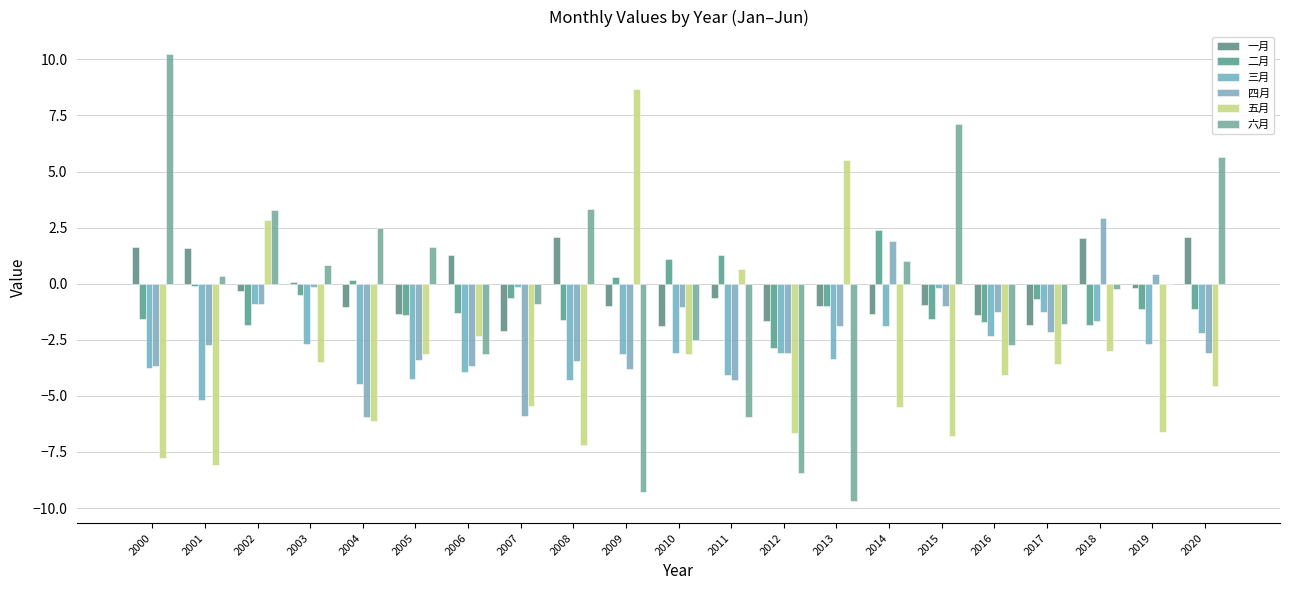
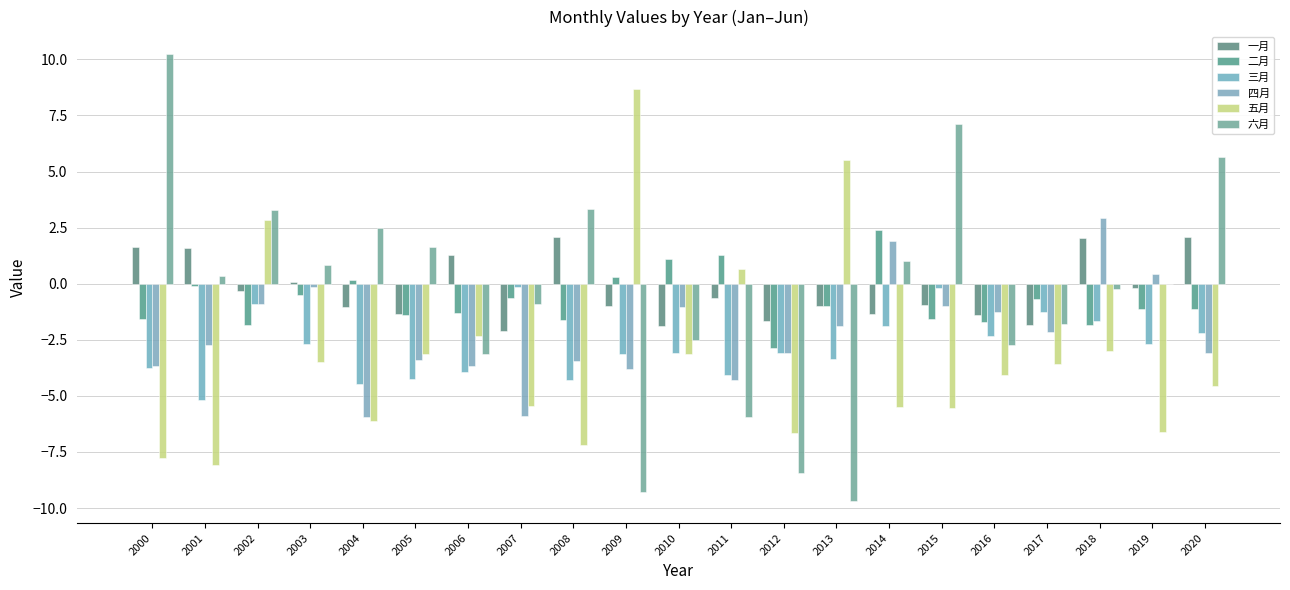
  {
    "五月": {
      "2000": -7.8,
      "2001": -8.1,
      "2002": 2.8,
      "2003": -3.5,
      "2004": -6.1,
      "2005": -3.1,
      "2006": -2.3,
      "2007": -5.5,
      "2008": -7.2,
      "2009": 8.7,
      "2010": -3.1,
      "2011": 0.7,
      "2012": -6.6,
      "2013": 5.5,
      "2014": -5.5,
-     "2015": -6.8,
+     "2015": -5.5,
      "2016": -4.1,
      "2017": -3.6,
      "2018": -3.0,
      "2019": -6.6,
      "2020": -4.6
    }
  }
